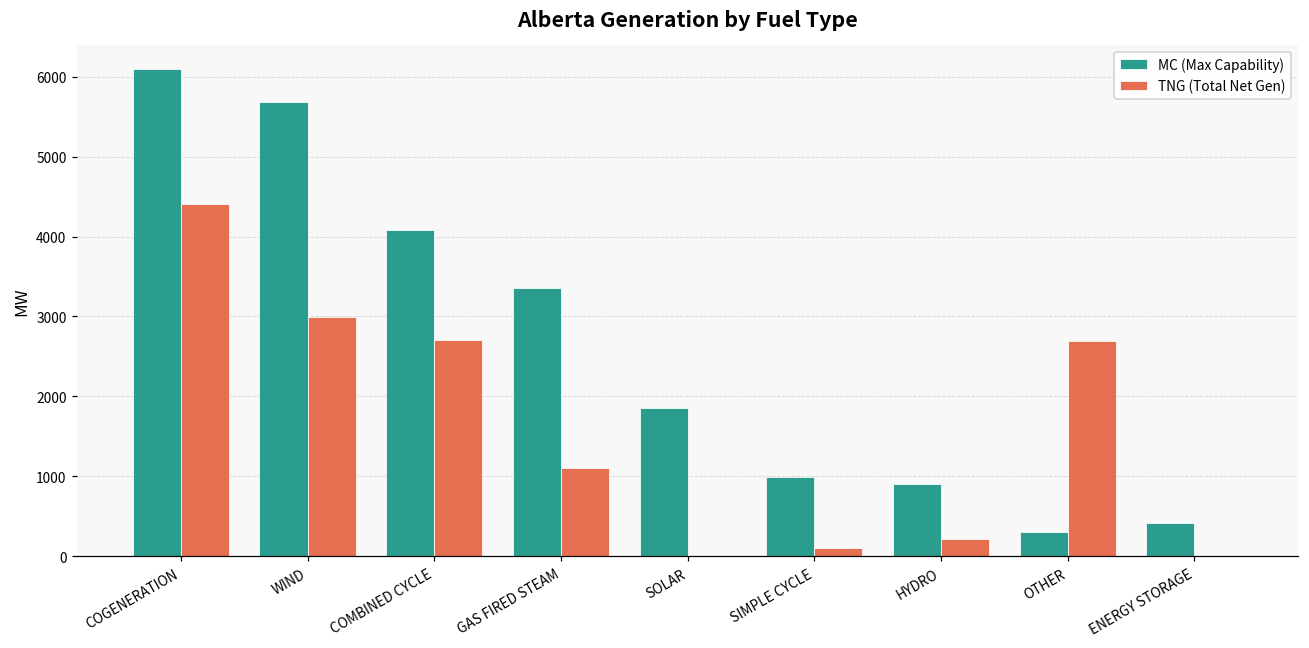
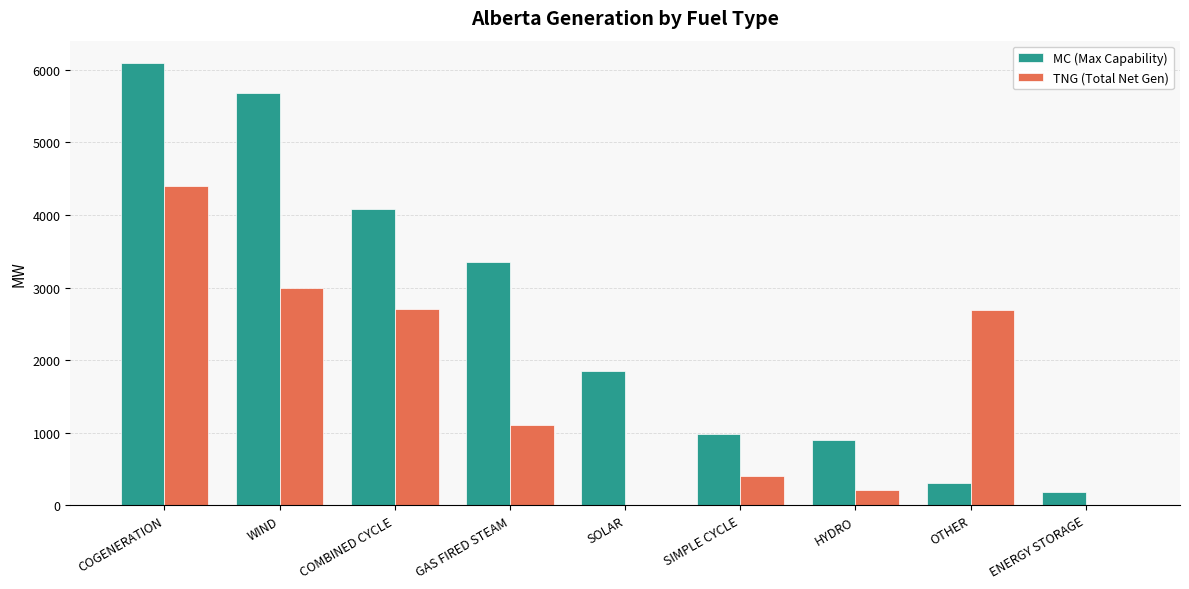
  {
    "MC (Max Capability)": {
      "COGENERATION": 6100,
      "WIND": 5700,
      "COMBINED CYCLE": 4100,
      "GAS FIRED STEAM": 3400,
      "SOLAR": 1900,
      "SIMPLE CYCLE": 1000,
      "HYDRO": 900,
      "OTHER": 300,
-     "ENERGY STORAGE": 400
+     "ENERGY STORAGE": 200
    },
    "TNG (Total Net Gen)": {
      "COGENERATION": 4400,
      "WIND": 3000,
      "COMBINED CYCLE": 2700,
      "GAS FIRED STEAM": 1100,
      "SOLAR": 0,
-     "SIMPLE CYCLE": 100,
+     "SIMPLE CYCLE": 400,
      "HYDRO": 200,
      "OTHER": 2700,
      "ENERGY STORAGE": 0
    }
  }
